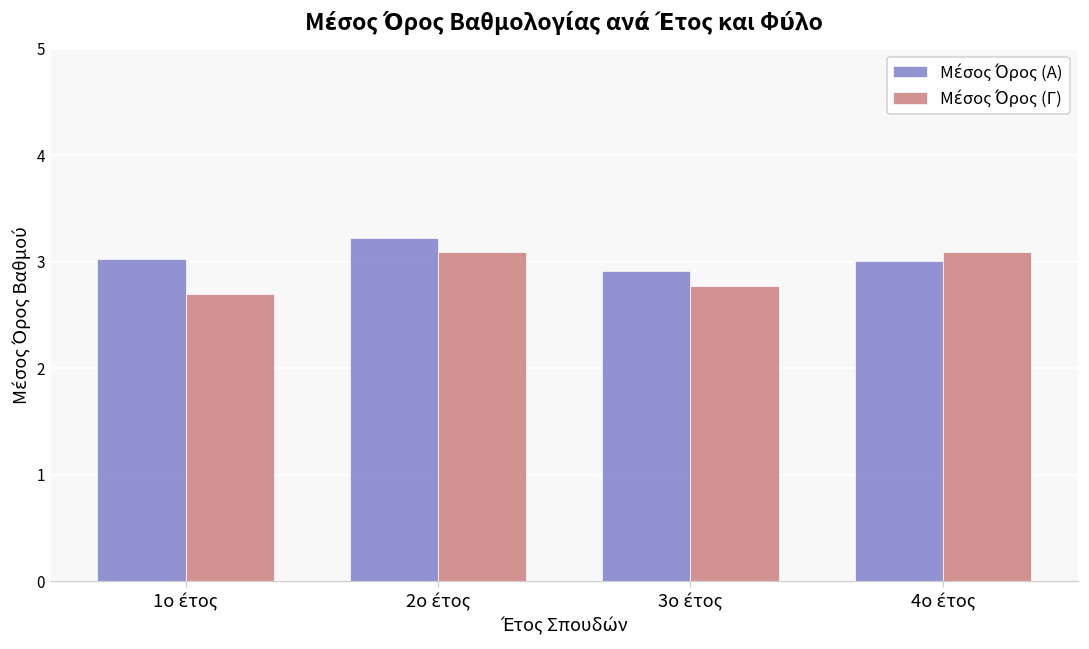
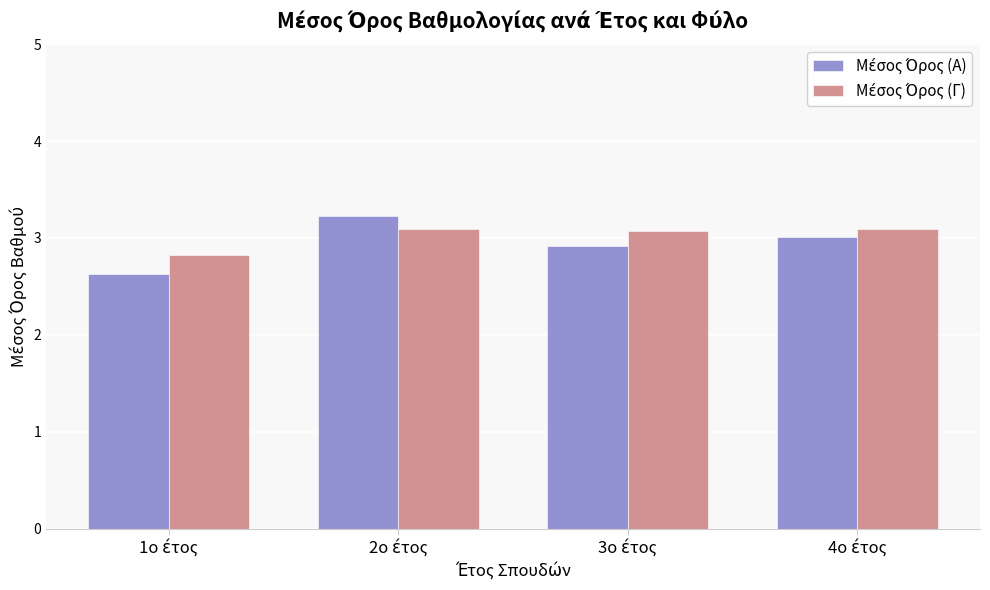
  {
    "Μέσος Όρος (Α)": {
-     "1ο έτος": 3.0,
+     "1ο έτος": 2.6,
      "2ο έτος": 3.2,
      "3ο έτος": 2.9,
      "4ο έτος": 3.0
    },
    "Μέσος Όρος (Γ)": {
-     "1ο έτος": 2.7,
+     "1ο έτος": 2.8,
      "2ο έτος": 3.1,
-     "3ο έτος": 2.8,
+     "3ο έτος": 3.1,
      "4ο έτος": 3.1
    }
  }
